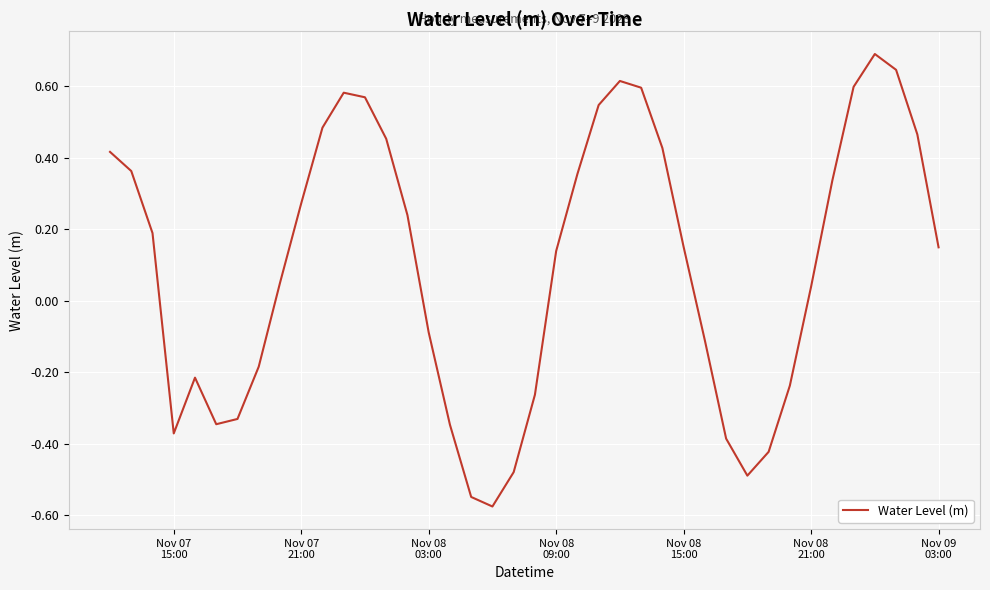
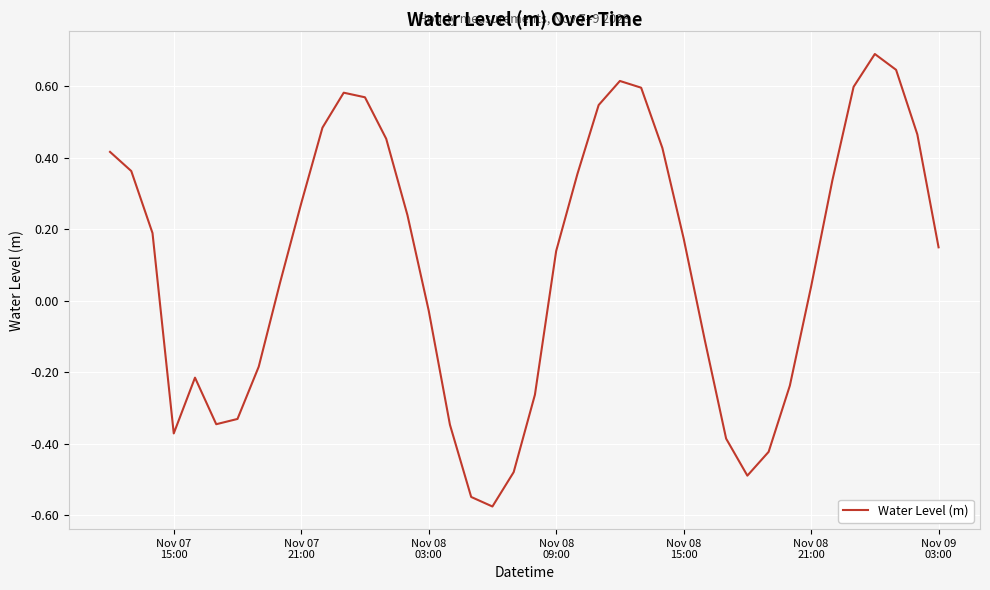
  {
    "Nov 07 15:00": -0.37,
    "Nov 07 21:00": 0.27,
-   "Nov 08 03:00": -0.09,
+   "Nov 08 03:00": -0.03,
    "Nov 08 09:00": 0.14,
-   "Nov 08 15:00": 0.15,
+   "Nov 08 15:00": 0.17,
    "Nov 08 21:00": 0.04,
    "Nov 09 03:00": 0.15
  }
